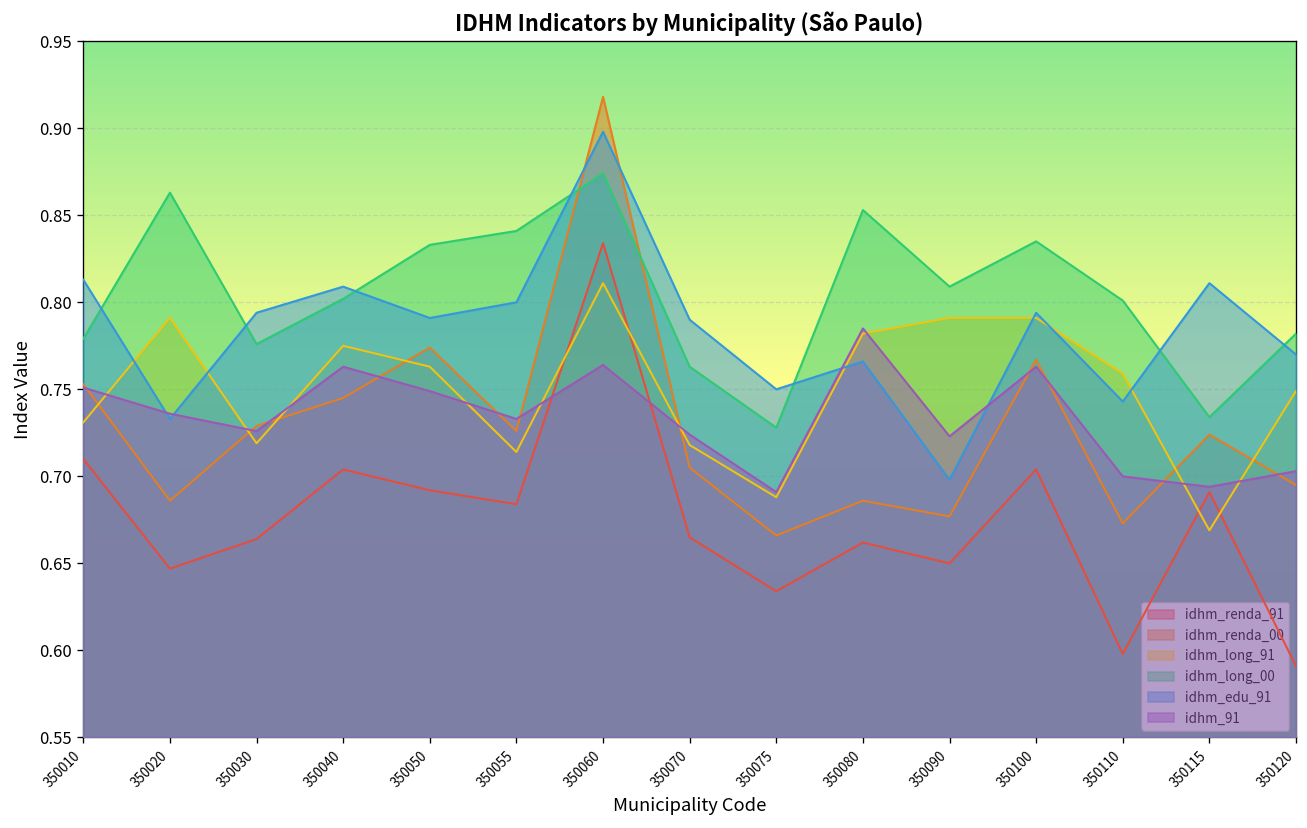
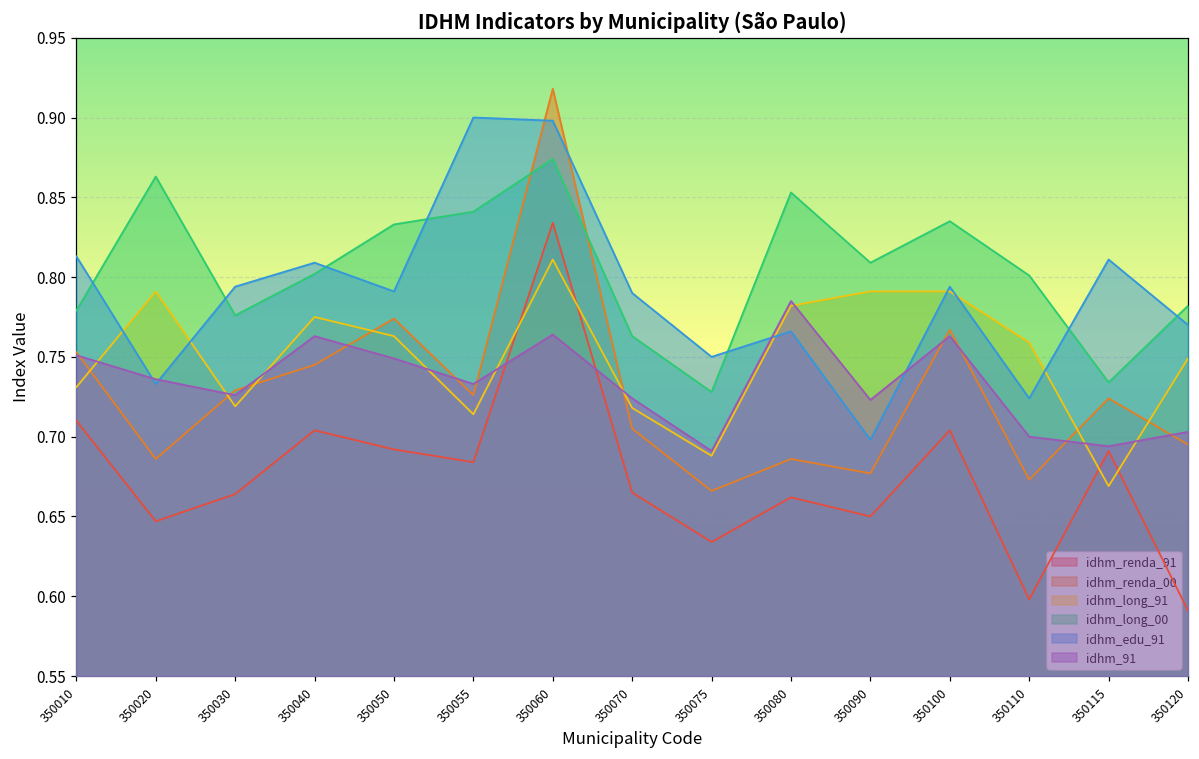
  {
    "idhm_long_00": {
      "350010": 0.779,
      "350020": 0.863,
      "350030": 0.776,
      "350040": 0.802,
      "350050": 0.833,
      "350055": 0.841,
      "350060": 0.874,
      "350070": 0.763,
      "350075": 0.728,
      "350080": 0.853,
      "350090": 0.809,
      "350100": 0.835,
      "350110": 0.801,
      "350115": 0.734,
      "350120": 0.782
    },
    "idhm_edu_91": {
      "350010": 0.813,
      "350020": 0.733,
      "350030": 0.794,
      "350040": 0.809,
      "350050": 0.791,
-     "350055": 0.8,
+     "350055": 0.9,
      "350060": 0.898,
      "350070": 0.790,
      "350075": 0.750,
      "350080": 0.766,
      "350090": 0.698,
      "350100": 0.794,
-     "350110": 0.743,
+     "350110": 0.724,
      "350115": 0.811,
      "350120": 0.770
    },
    "idhm_91": {
      "350010": 0.751,
      "350020": 0.736,
      "350030": 0.726,
      "350040": 0.763,
      "350050": 0.749,
      "350055": 0.733,
      "350060": 0.764,
      "350070": 0.724,
      "350075": 0.691,
      "350080": 0.785,
      "350090": 0.723,
      "350100": 0.763,
      "350110": 0.700,
      "350115": 0.694,
      "350120": 0.703
    }
  }
